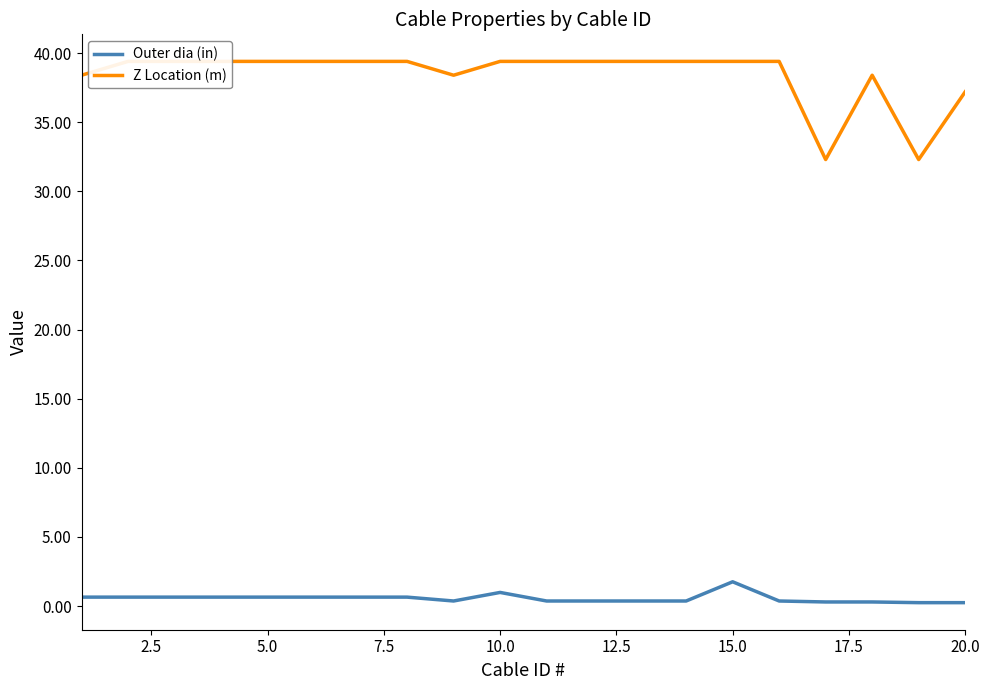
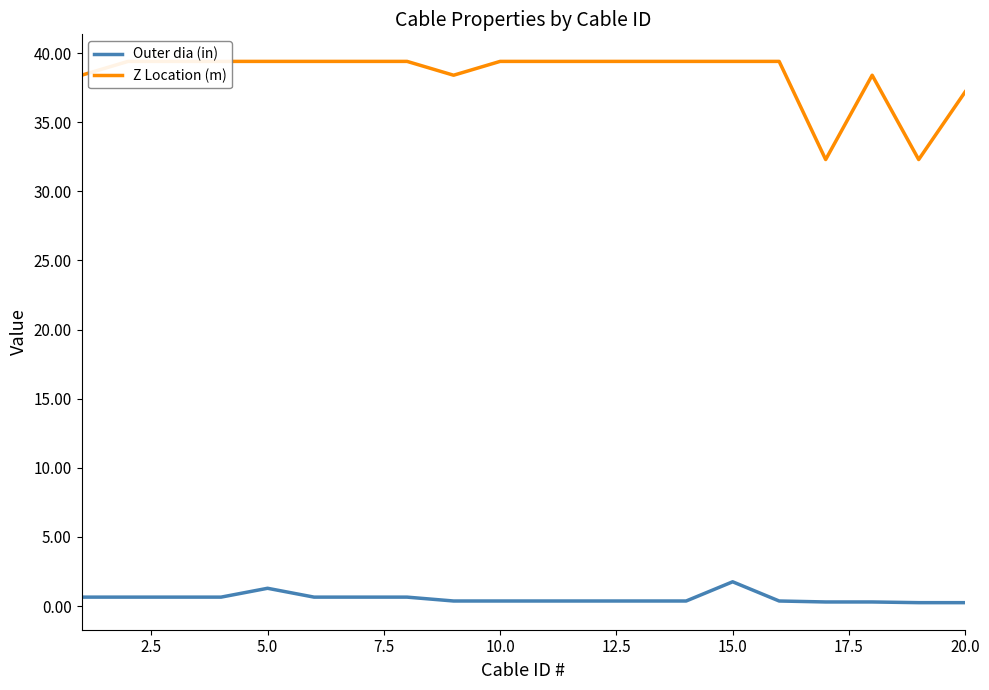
  {
    "Outer dia (in)": {
-     "5.0": 0.7,
-     "10.0": 1.0,
+     "5.0": 1.3,
+     "10.0": 0.4,
      "15.0": 1.8,
      "20.0": 0.3
    },
    "Z Location (m)": {
      "5.0": 39.4,
      "10.0": 39.4,
      "15.0": 39.4,
      "20.0": 37.2
    }
  }
